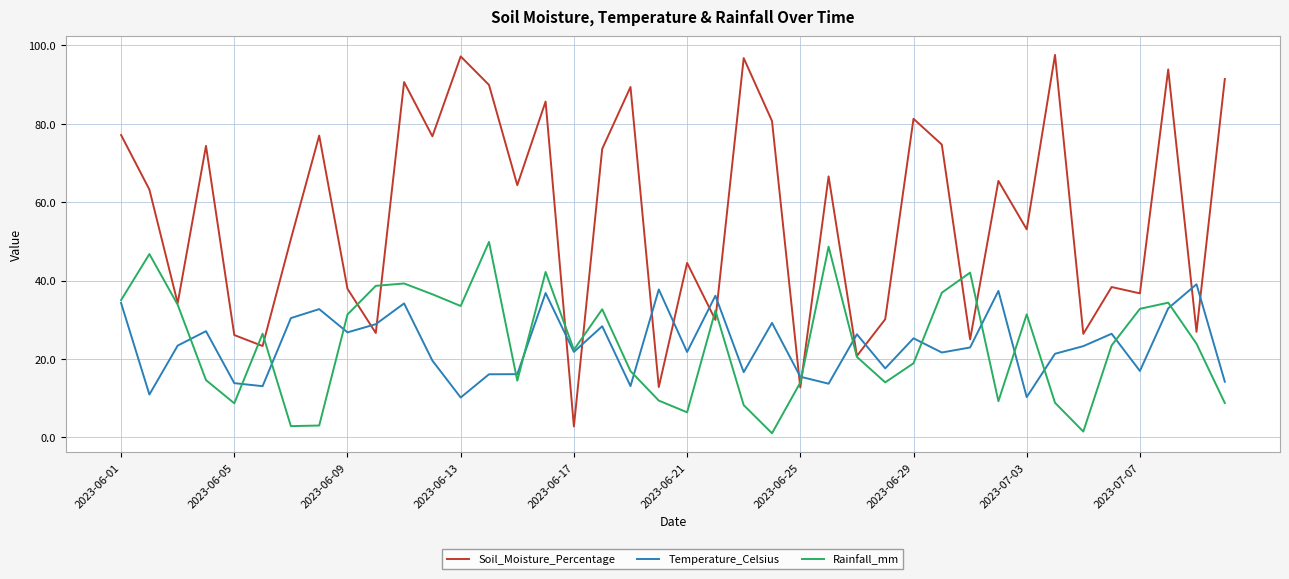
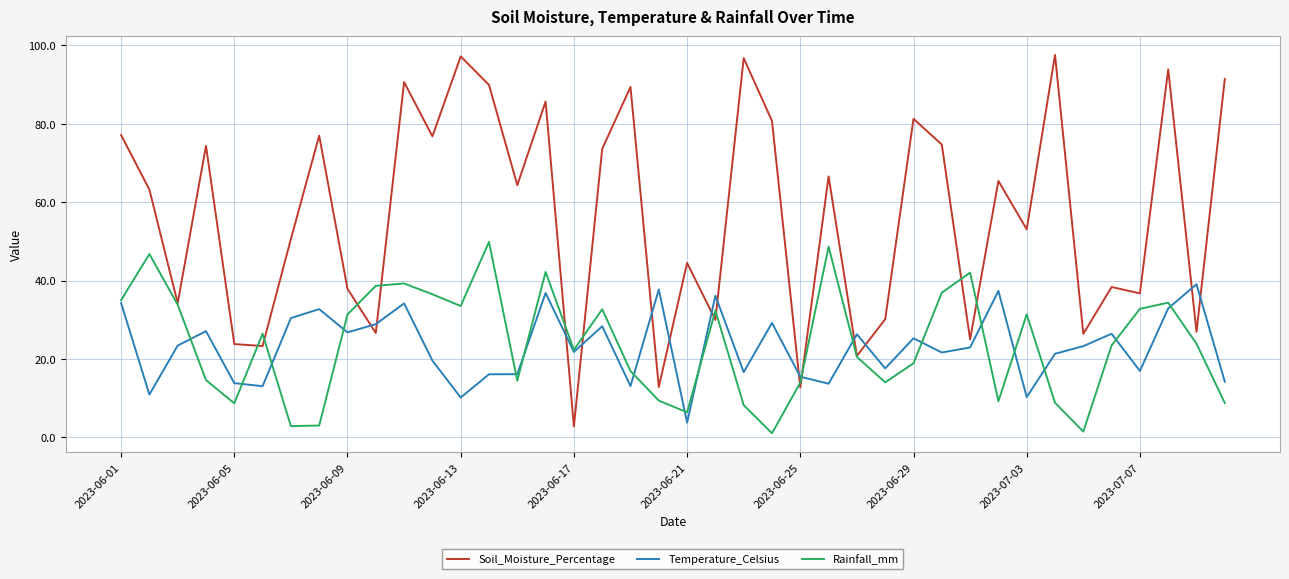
  {
    "Soil_Moisture_Percentage": {
      "2023-06-01": 77,
-     "2023-06-05": 26,
+     "2023-06-05": 24,
      "2023-06-09": 38,
      "2023-06-13": 97,
      "2023-06-17": 3,
      "2023-06-21": 44,
      "2023-06-25": 13,
      "2023-06-29": 81,
      "2023-07-03": 53,
      "2023-07-07": 37
    },
    "Temperature_Celsius": {
      "2023-06-01": 34,
      "2023-06-05": 14,
      "2023-06-09": 27,
      "2023-06-13": 10,
-     "2023-06-21": 22,
+     "2023-06-21": 4,
      "2023-06-25": 15,
      "2023-06-29": 25,
      "2023-07-03": 10,
      "2023-07-07": 17
    },
    "Rainfall_mm": {
      "2023-06-01": 35,
      "2023-06-05": 9,
      "2023-06-09": 31,
      "2023-06-13": 34,
      "2023-06-21": 6,
      "2023-06-25": 14,
      "2023-06-29": 19,
      "2023-07-03": 31,
      "2023-07-07": 33
    }
  }
